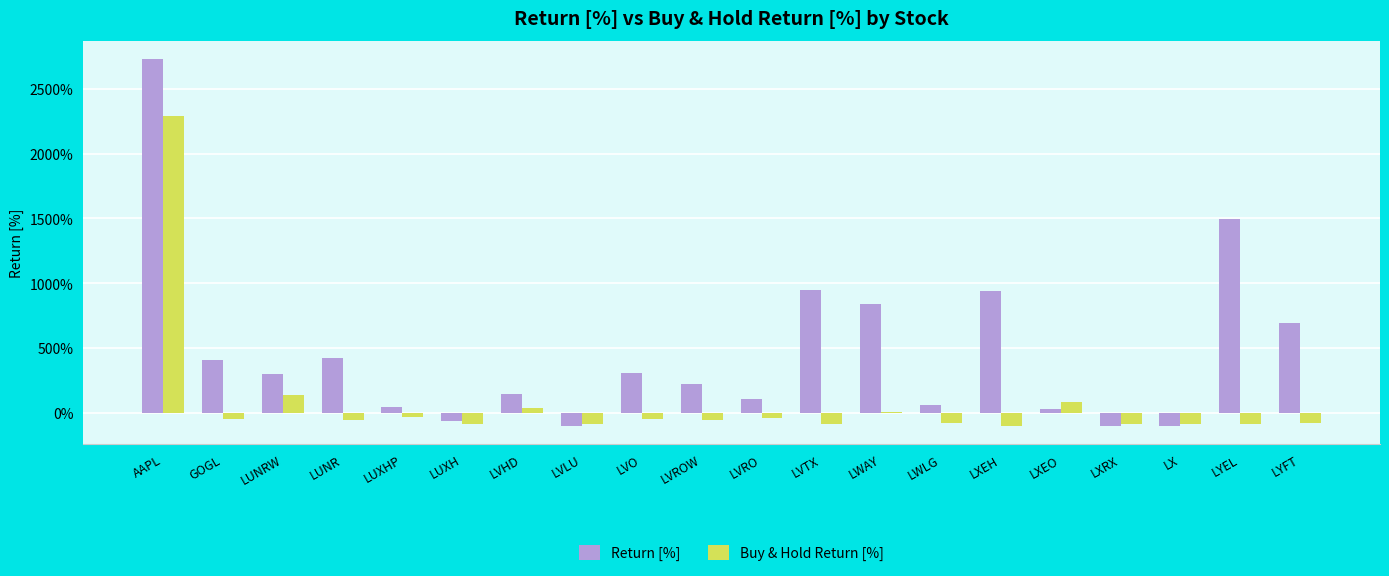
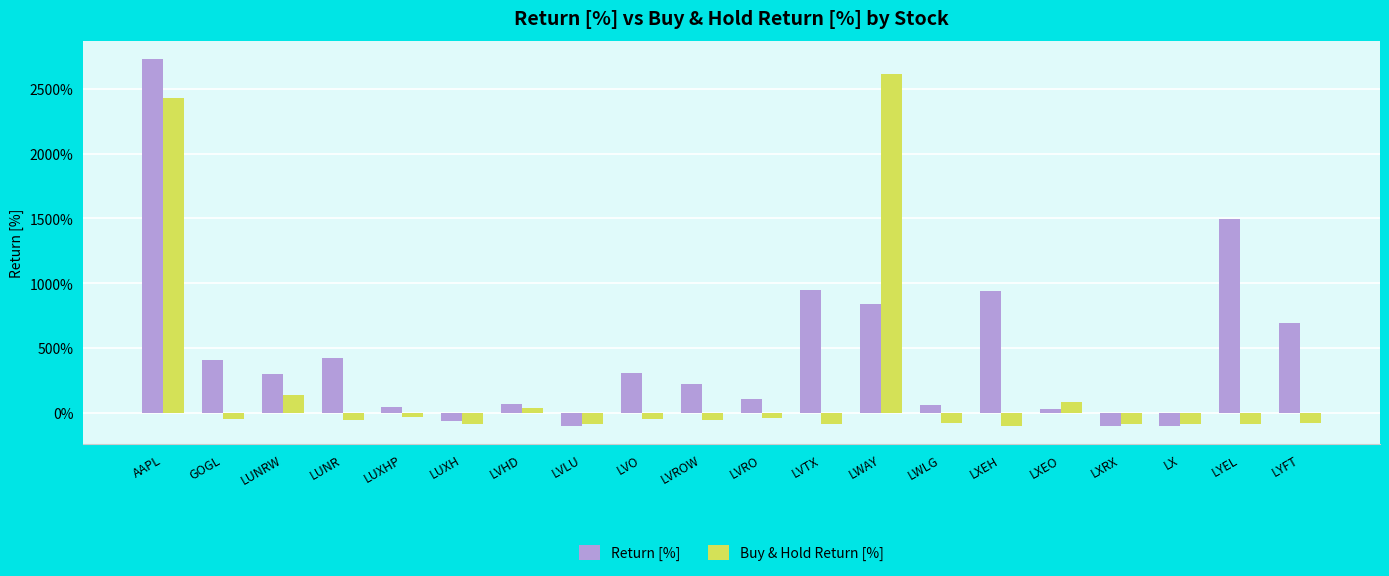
  {
    "Return [%]": {
      "AAPL": "2730%",
      "GOGL": "410%",
      "LUNRW": "300%",
      "LUNR": "420%",
      "LUXHP": "50%",
      "LUXH": "-70%",
-     "LVHD": "140%",
+     "LVHD": "70%",
      "LVLU": "-100%",
      "LVO": "310%",
      "LVROW": "220%",
      "LVRO": "110%",
      "LVTX": "950%",
      "LWAY": "840%",
      "LWLG": "60%",
      "LXEH": "940%",
      "LXEO": "30%",
      "LXRX": "-100%",
      "LX": "-100%",
      "LYEL": "1500%",
      "LYFT": "690%"
    },
    "Buy & Hold Return [%]": {
-     "AAPL": "2290%",
+     "AAPL": "2430%",
      "GOGL": "-40%",
      "LUNRW": "140%",
      "LUNR": "-60%",
      "LUXHP": "-30%",
      "LUXH": "-80%",
      "LVHD": "40%",
      "LVLU": "-90%",
      "LVO": "-40%",
      "LVROW": "-60%",
      "LVRO": "-40%",
      "LVTX": "-80%",
-     "LWAY": "10%",
+     "LWAY": "2610%",
      "LWLG": "-70%",
      "LXEH": "-100%",
      "LXEO": "90%",
      "LXRX": "-80%",
      "LX": "-80%",
      "LYEL": "-90%",
      "LYFT": "-80%"
    }
  }
